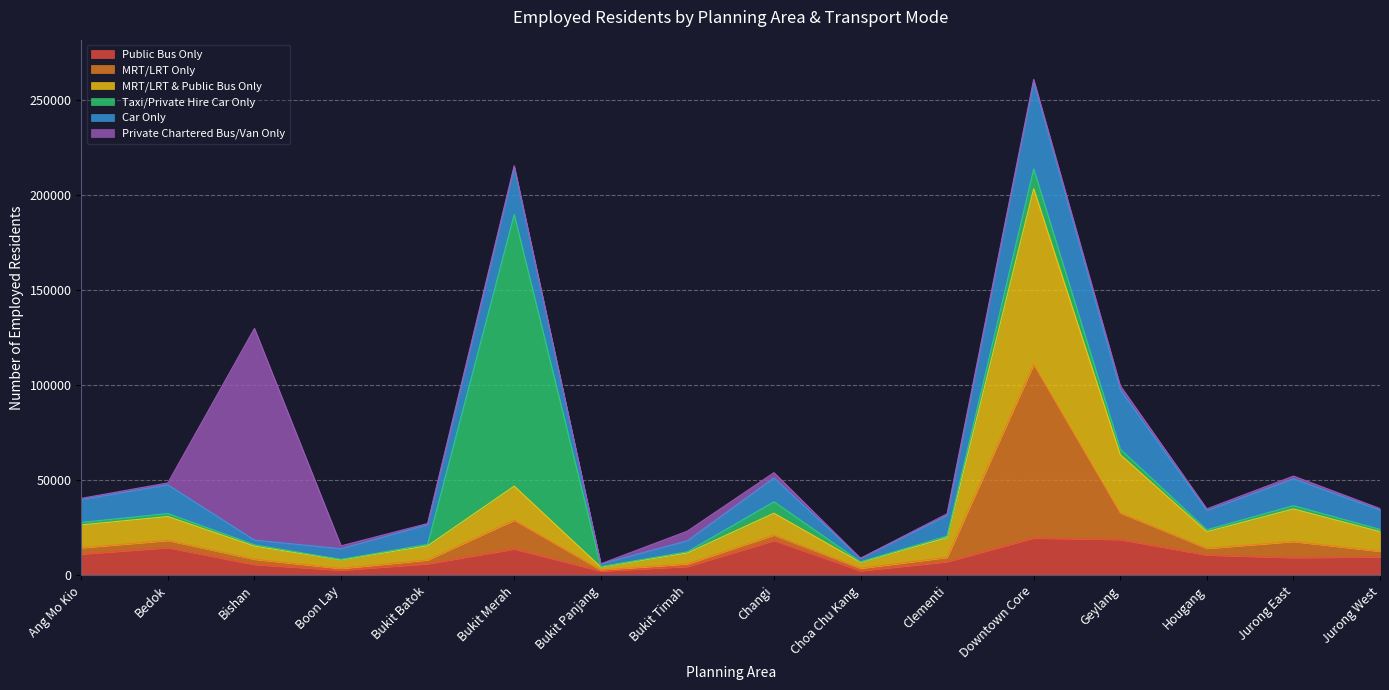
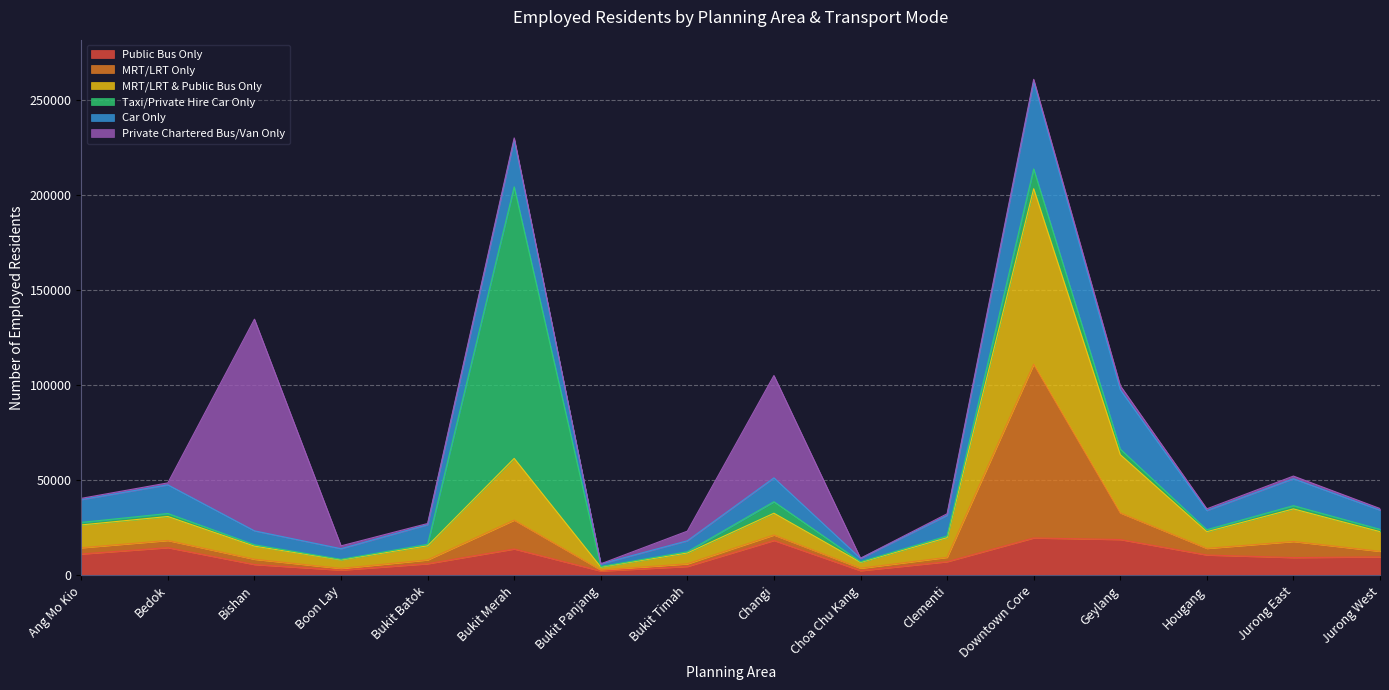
  {
    "MRT/LRT & Public Bus Only": {
      "Bedok": 13000,
-     "Bukit Merah": 18000,
+     "Bukit Merah": 32000,
      "Changi": 11000,
      "Downtown Core": 92000,
      "Geylang": 31000,
      "Jurong East": 17000
    },
    "Taxi/Private Hire Car Only": {
      "Bedok": 2000,
      "Bukit Merah": 143000,
      "Changi": 6000,
      "Downtown Core": 10000,
      "Geylang": 3000,
      "Jurong East": 2000
    },
    "Car Only": {
-     "Bishan": 2000,
+     "Bishan": 7000,
      "Boon Lay": 6000,
      "Bukit Timah": 6000,
      "Changi": 13000,
      "Geylang": 31000,
      "Jurong East": 14000
    },
    "Private Chartered Bus/Van Only": {
      "Bishan": 111000,
      "Boon Lay": 1000,
      "Bukit Timah": 5000,
-     "Changi": 3000,
+     "Changi": 54000,
      "Geylang": 2000,
      "Jurong East": 1000
    }
  }
